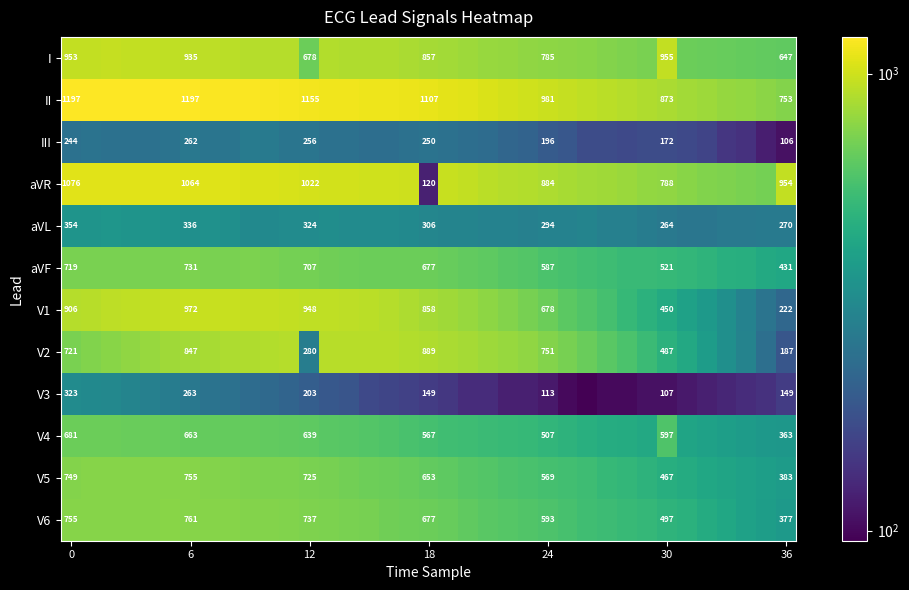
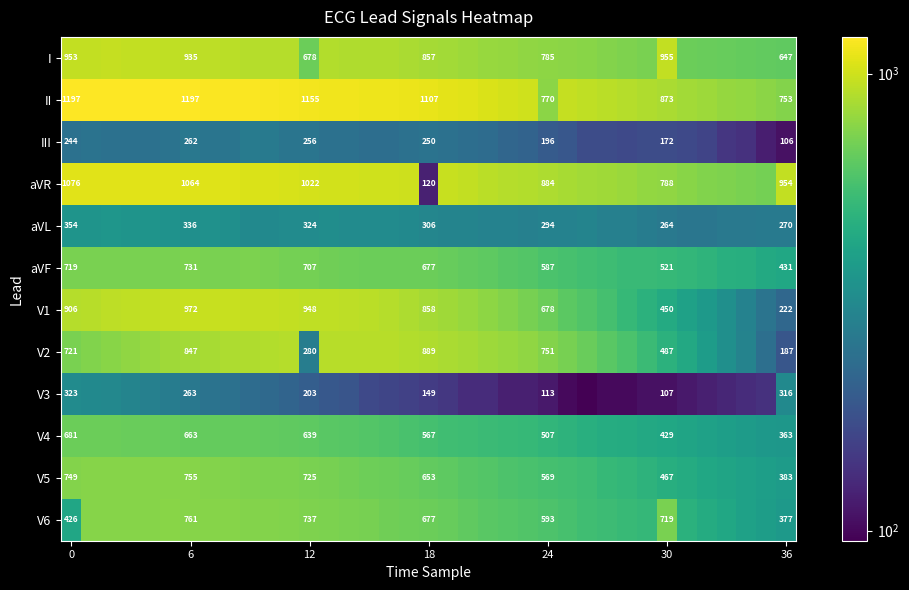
  {
    "I": {
      "0": 953,
      "6": 935,
      "12": 678,
      "18": 857,
      "24": 785,
      "30": 955,
      "36": 647
    },
    "II": {
      "0": 1197,
      "6": 1197,
      "12": 1155,
      "18": 1107,
-     "24": 981,
+     "24": 770,
      "30": 873,
      "36": 753
    },
    "III": {
      "0": 244,
      "6": 262,
      "12": 256,
      "18": 250,
      "24": 196,
      "30": 172,
      "36": 106
    },
    "aVR": {
      "0": 1076,
      "6": 1064,
      "12": 1022,
      "18": 120,
      "24": 884,
      "30": 788,
      "36": 954
    },
    "aVL": {
      "0": 354,
      "6": 336,
      "12": 324,
      "18": 306,
      "24": 294,
      "30": 264,
      "36": 270
    },
    "aVF": {
      "0": 719,
      "6": 731,
      "12": 707,
      "18": 677,
      "24": 587,
      "30": 521,
      "36": 431
    },
    "V1": {
      "0": 906,
      "6": 972,
      "12": 948,
      "18": 858,
      "24": 678,
      "30": 450,
      "36": 222
    },
    "V2": {
      "0": 721,
      "6": 847,
      "12": 280,
      "18": 889,
      "24": 751,
      "30": 487,
      "36": 187
    },
    "V3": {
      "0": 323,
      "6": 263,
      "12": 203,
      "18": 149,
      "24": 113,
      "30": 107,
-     "36": 149
+     "36": 316
    },
    "V4": {
      "0": 681,
      "6": 663,
      "12": 639,
      "18": 567,
      "24": 507,
-     "30": 597,
+     "30": 429,
      "36": 363
    },
    "V5": {
      "0": 749,
      "6": 755,
      "12": 725,
      "18": 653,
      "24": 569,
      "30": 467,
      "36": 383
    },
    "V6": {
-     "0": 755,
+     "0": 426,
      "6": 761,
      "12": 737,
      "18": 677,
      "24": 593,
-     "30": 497,
+     "30": 719,
      "36": 377
    }
  }
